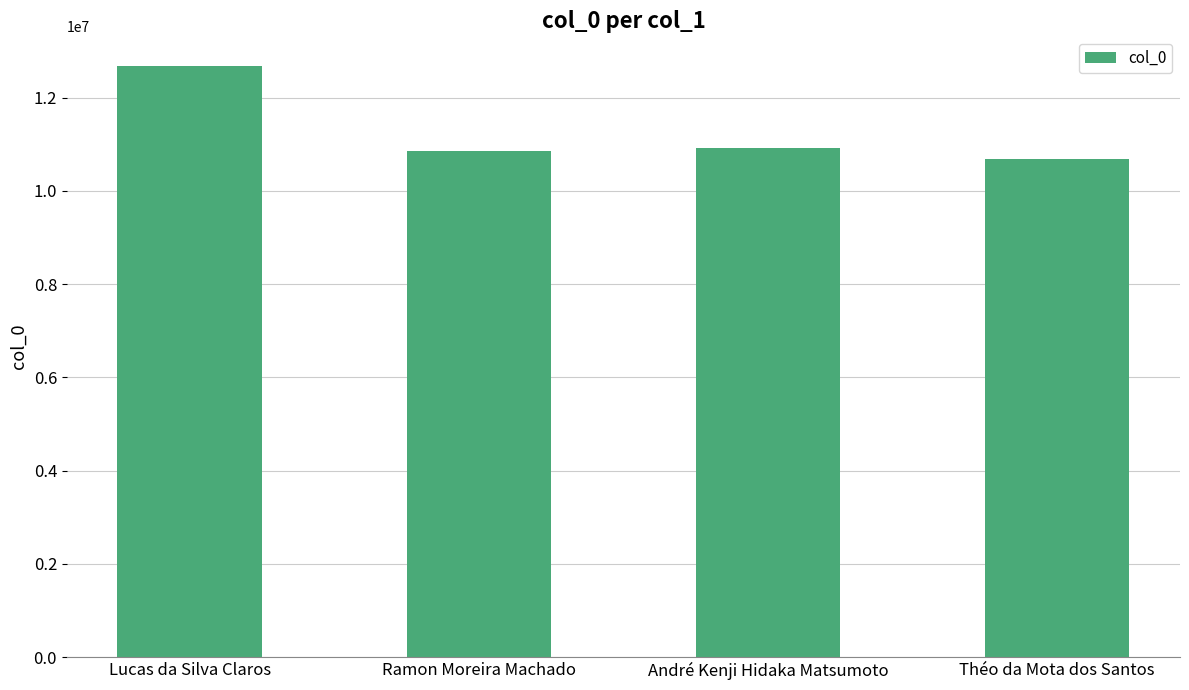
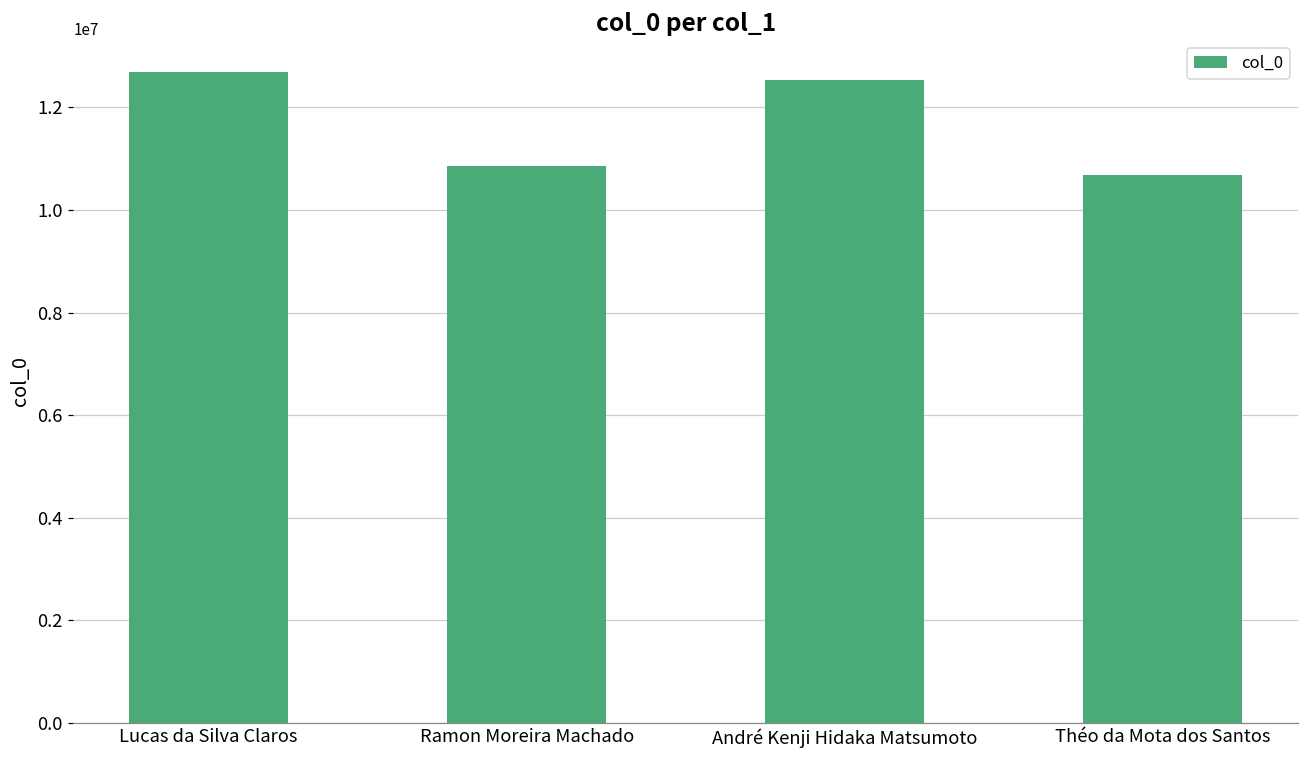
  {
    "Lucas da Silva Claros": 12700000,
    "Ramon Moreira Machado": 10900000,
-   "André Kenji Hidaka Matsumoto": 10900000,
+   "André Kenji Hidaka Matsumoto": 12500000,
    "Théo da Mota dos Santos": 10700000
  }
